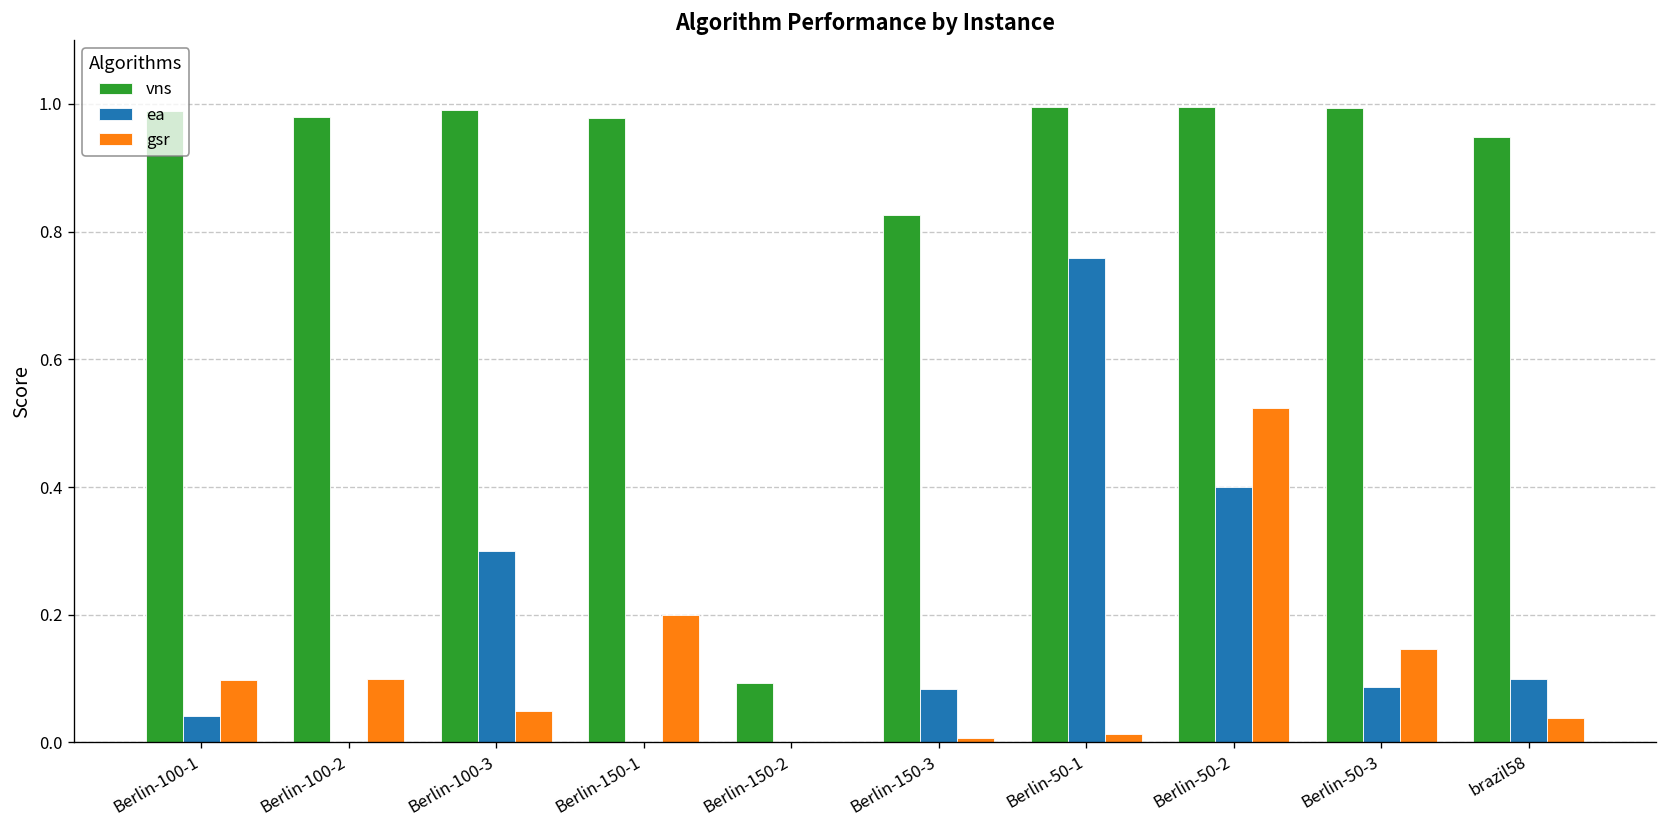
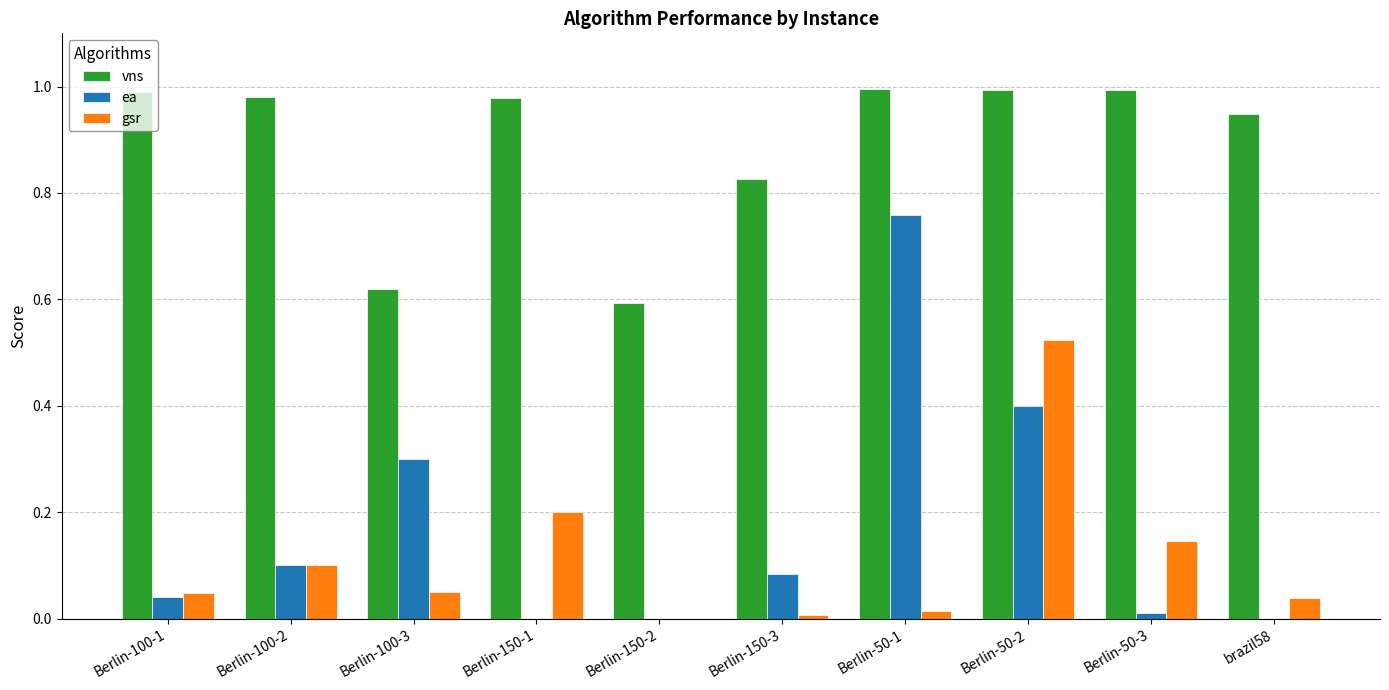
  {
    "vns": {
      "Berlin-100-2": 0.98,
-     "Berlin-100-3": 0.99,
+     "Berlin-100-3": 0.62,
      "Berlin-150-1": 0.98,
-     "Berlin-150-2": 0.09,
+     "Berlin-150-2": 0.59,
      "Berlin-150-3": 0.83,
      "Berlin-50-1": 0.99,
      "Berlin-50-2": 0.99,
      "Berlin-50-3": 0.99,
      "brazil58": 0.95
    },
    "ea": {
      "Berlin-100-1": 0.04,
-     "Berlin-100-2": 0.0,
+     "Berlin-100-2": 0.1,
      "Berlin-100-3": 0.30,
      "Berlin-150-1": 0.00,
      "Berlin-150-2": 0.00,
      "Berlin-150-3": 0.08,
      "Berlin-50-1": 0.76,
      "Berlin-50-2": 0.40,
-     "Berlin-50-3": 0.09,
-     "brazil58": 0.1
+     "Berlin-50-3": 0.01,
+     "brazil58": 0.0
    },
    "gsr": {
-     "Berlin-100-1": 0.10,
+     "Berlin-100-1": 0.05,
      "Berlin-100-2": 0.10,
      "Berlin-100-3": 0.05,
      "Berlin-150-1": 0.20,
      "Berlin-150-2": 0.00,
      "Berlin-150-3": 0.01,
      "Berlin-50-1": 0.01,
      "Berlin-50-2": 0.52,
      "Berlin-50-3": 0.15,
      "brazil58": 0.04
    }
  }
